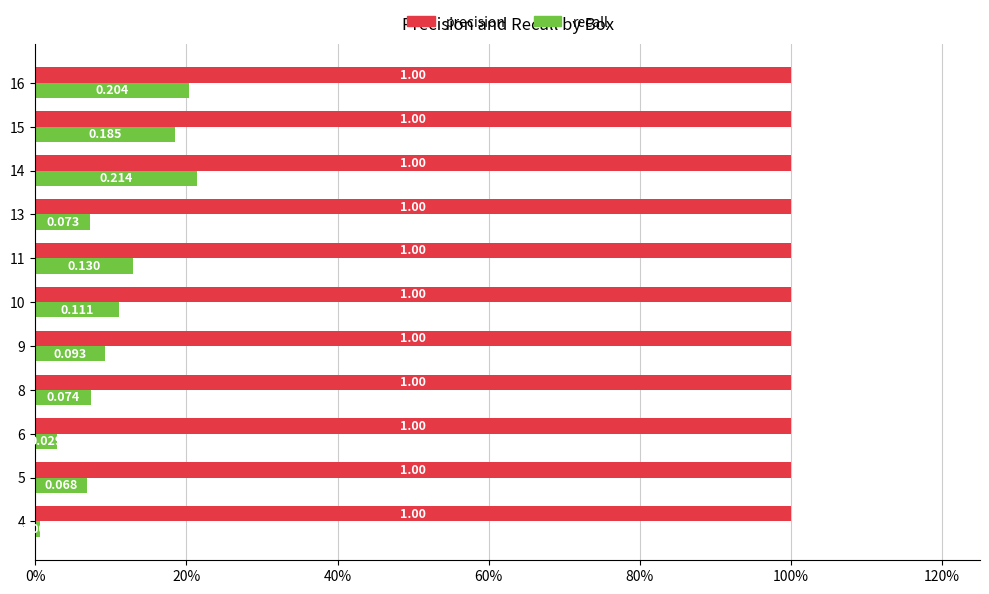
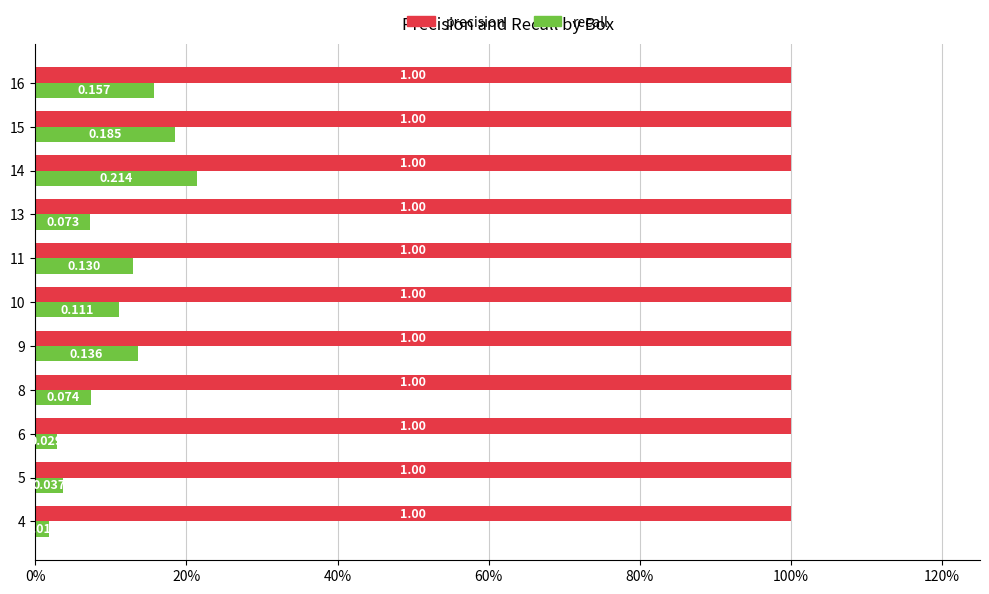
  {
    "precision": {
      "16": "1.00",
      "15": "1.00",
      "14": "1.00",
      "13": "1.00",
      "11": "1.00",
      "10": "1.00",
      "9": "1.00",
      "8": "1.00",
      "6": "1.00",
      "5": "1.00",
      "4": "1.00"
    },
    "recall": {
-     "16": "0.204",
+     "16": "0.157",
      "15": "0.185",
      "14": "0.214",
      "13": "0.073",
      "11": "0.130",
      "10": "0.111",
-     "9": "0.093",
+     "9": "0.136",
      "8": "0.074",
      "6": "0.029",
-     "5": "0.068",
-     "4": "1%"
+     "5": "0.037",
+     "4": "2%"
    }
  }
